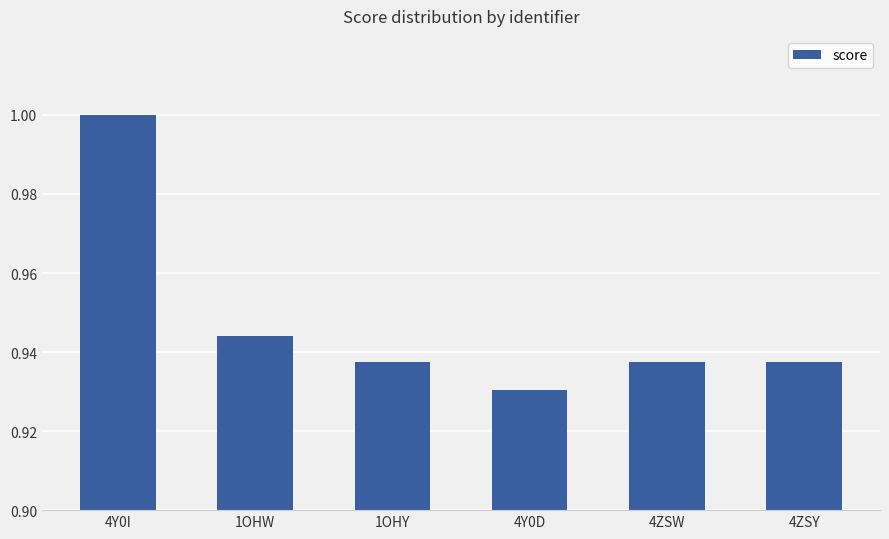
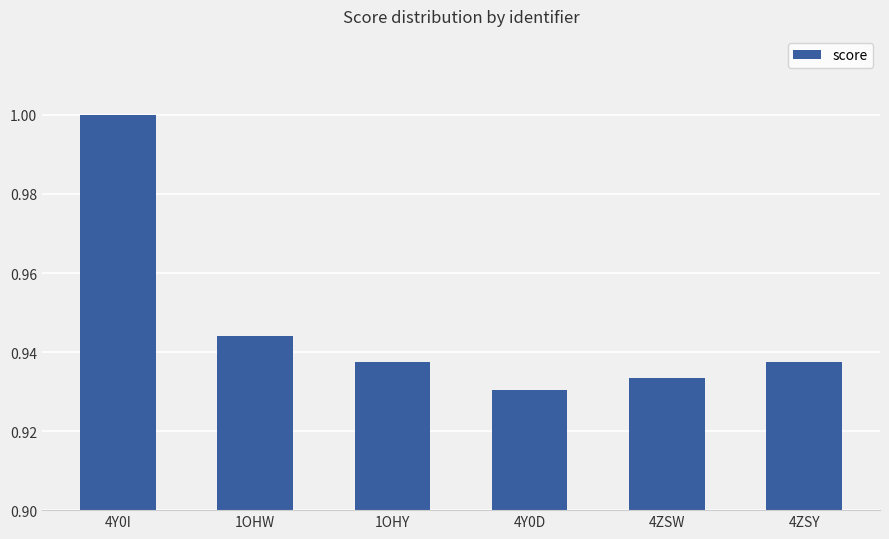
  {
    "4Y0I": 1.000,
    "1OHW": 0.944,
    "1OHY": 0.937,
    "4Y0D": 0.930,
-   "4ZSW": 0.937,
+   "4ZSW": 0.933,
    "4ZSY": 0.937
  }
